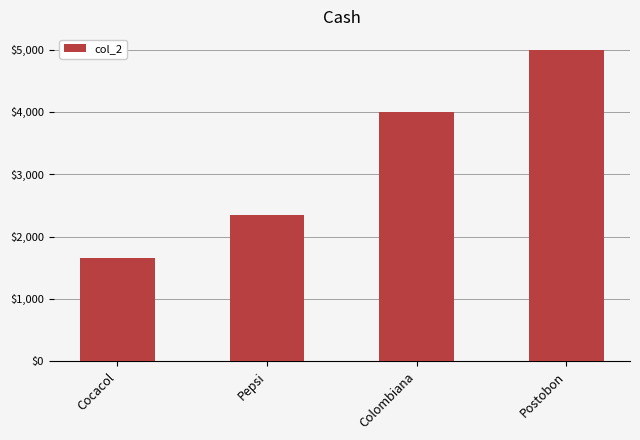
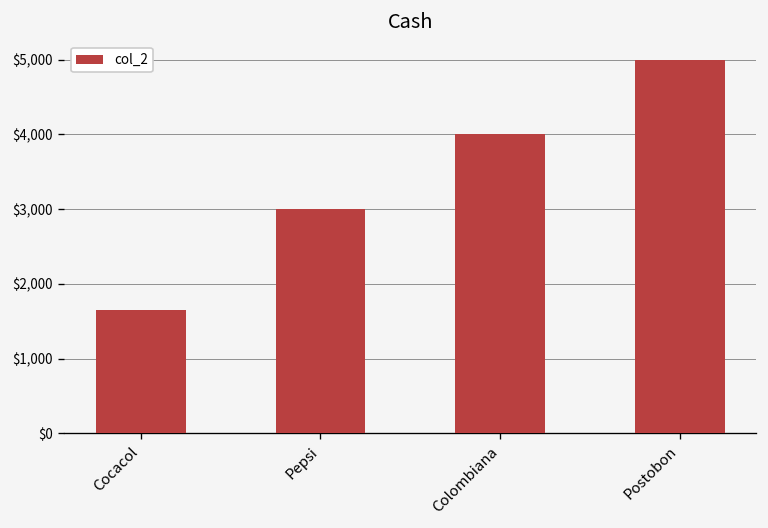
  {
    "Cocacol": "$1,700",
-   "Pepsi": "$2,400",
+   "Pepsi": "$3,000",
    "Colombiana": "$4,000",
    "Postobon": "$5,000"
  }
